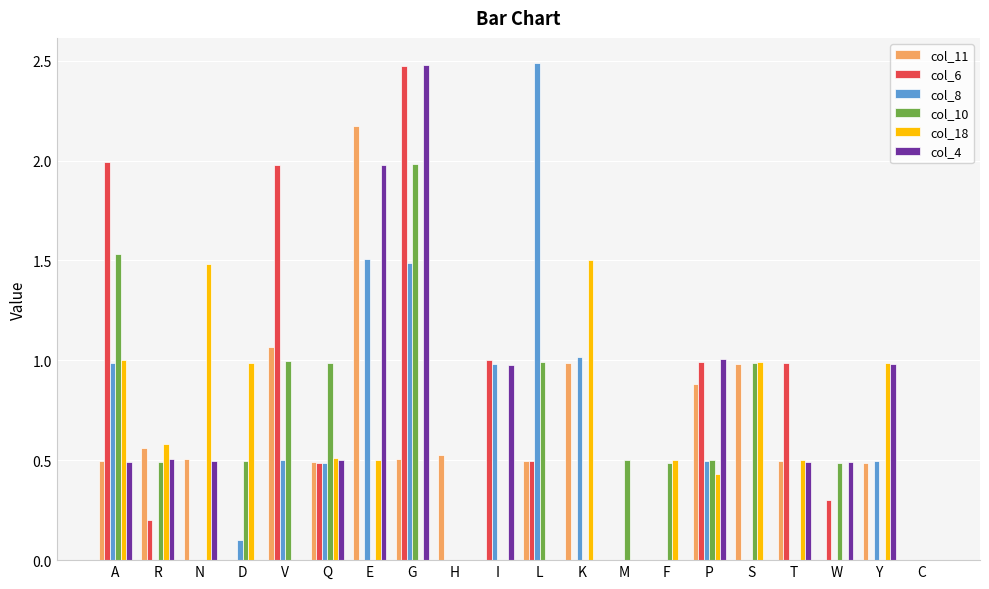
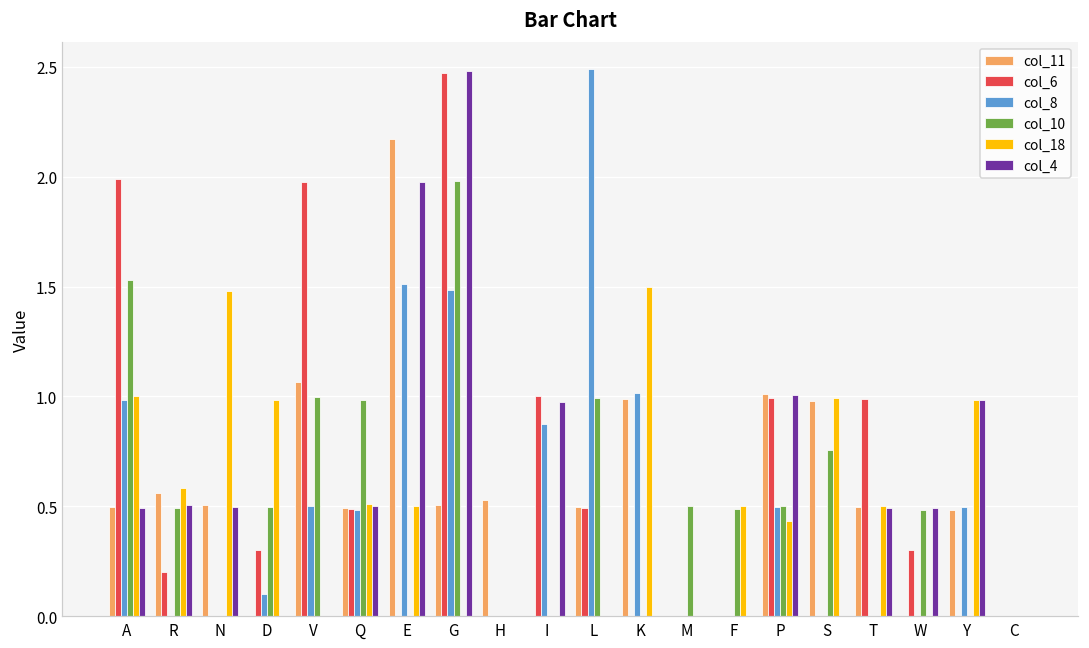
  {
    "col_11": {
      "A": 0.50,
      "R": 0.56,
      "N": 0.50,
      "D": 0.00,
      "V": 1.07,
      "Q": 0.49,
      "E": 2.17,
      "G": 0.51,
      "H": 0.53,
      "I": 0.00,
      "L": 0.50,
      "K": 0.99,
      "M": 0.00,
      "F": 0.00,
-     "P": 0.88,
+     "P": 1.01,
      "S": 0.98,
      "T": 0.50,
      "W": 0.00,
      "Y": 0.49,
      "C": 0.00
    },
    "col_6": {
      "A": 2.0,
      "R": 0.2,
      "N": 0.0,
-     "D": 0.0,
+     "D": 0.3,
      "V": 1.98,
      "Q": 0.49,
      "E": 0.0,
      "G": 2.47,
      "H": 0.0,
      "I": 1.0,
      "L": 0.5,
      "K": 0.0,
      "M": 0.0,
      "F": 0.0,
      "P": 1.0,
      "S": 0.0,
      "T": 0.99,
      "W": 0.3,
      "Y": 0.0,
      "C": 0.0
    },
    "col_8": {
      "A": 0.98,
      "R": 0.00,
      "N": 0.00,
      "D": 0.10,
      "V": 0.50,
      "Q": 0.48,
      "E": 1.51,
      "G": 1.49,
      "H": 0.00,
-     "I": 0.98,
+     "I": 0.87,
      "L": 2.49,
      "K": 1.02,
      "M": 0.00,
      "F": 0.00,
      "P": 0.50,
      "S": 0.00,
      "T": 0.00,
      "W": 0.00,
      "Y": 0.50,
      "C": 0.00
    },
    "col_10": {
      "A": 1.53,
      "R": 0.49,
      "N": 0.00,
      "D": 0.50,
      "V": 1.00,
      "Q": 0.99,
      "E": 0.00,
      "G": 1.98,
      "H": 0.00,
      "I": 0.00,
      "L": 0.99,
      "K": 0.00,
      "M": 0.50,
      "F": 0.49,
      "P": 0.50,
-     "S": 0.99,
+     "S": 0.76,
      "T": 0.00,
      "W": 0.48,
      "Y": 0.00,
      "C": 0.00
    },
    "col_18": {
      "A": 1.00,
      "R": 0.58,
      "N": 1.48,
      "D": 0.98,
      "V": 0.00,
      "Q": 0.51,
      "E": 0.50,
      "G": 0.00,
      "H": 0.00,
      "I": 0.00,
      "L": 0.00,
      "K": 1.50,
      "M": 0.00,
      "F": 0.50,
      "P": 0.43,
      "S": 0.99,
      "T": 0.50,
      "W": 0.00,
      "Y": 0.98,
      "C": 0.00
    },
    "col_4": {
      "A": 0.49,
      "R": 0.51,
      "N": 0.50,
      "D": 0.00,
      "V": 0.00,
      "Q": 0.50,
      "E": 1.98,
      "G": 2.48,
      "H": 0.00,
      "I": 0.98,
      "L": 0.00,
      "K": 0.00,
      "M": 0.00,
      "F": 0.00,
      "P": 1.01,
      "S": 0.00,
      "T": 0.49,
      "W": 0.49,
      "Y": 0.98,
      "C": 0.00
    }
  }
